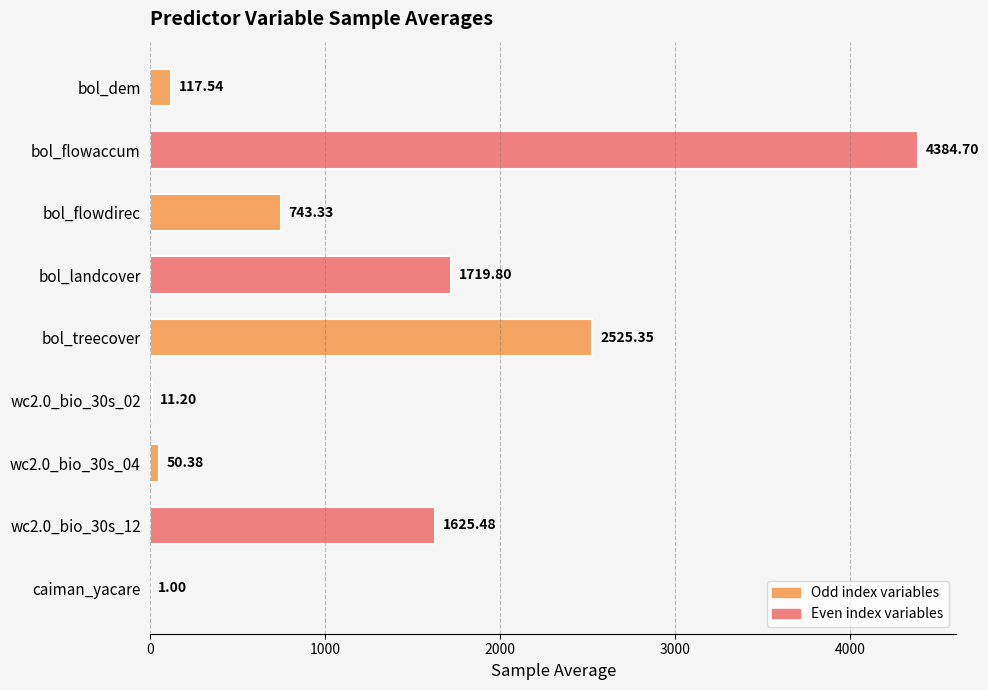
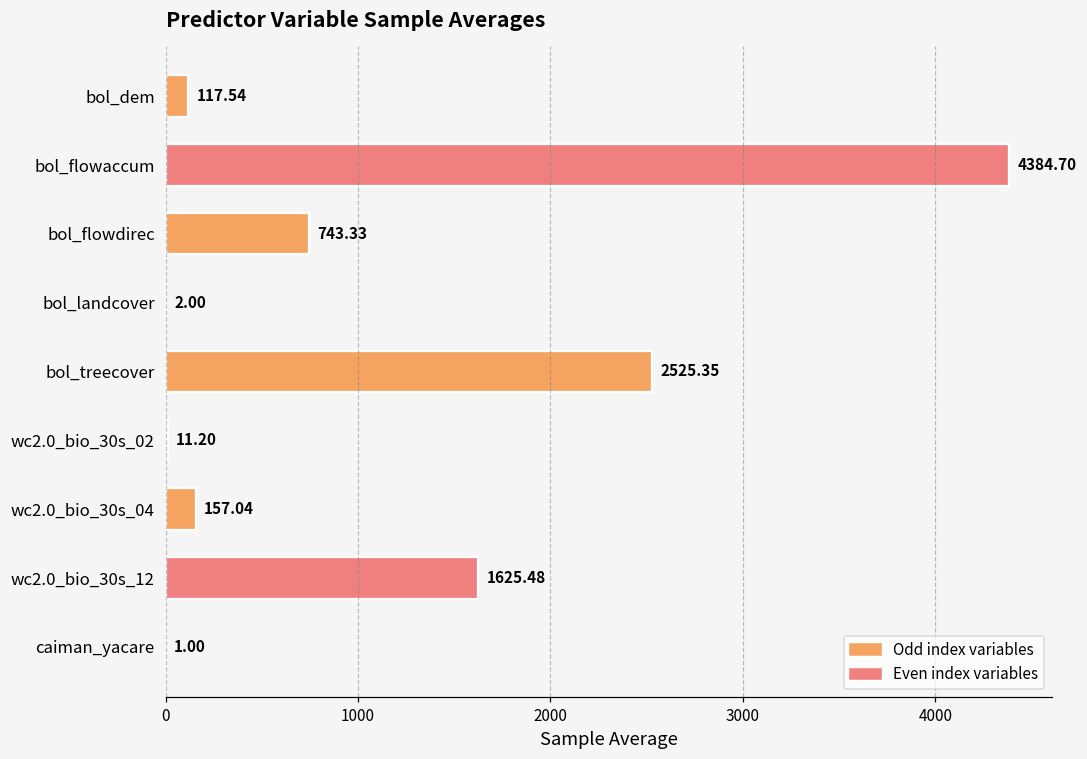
  {
    "bol_dem": 117.54,
    "bol_flowaccum": 4384.70,
    "bol_flowdirec": 743.33,
-   "bol_landcover": 1719.80,
+   "bol_landcover": 2.00,
    "bol_treecover": 2525.35,
    "wc2.0_bio_30s_02": 11.20,
-   "wc2.0_bio_30s_04": 50.38,
+   "wc2.0_bio_30s_04": 157.04,
    "wc2.0_bio_30s_12": 1625.48,
    "caiman_yacare": 1.00
  }
